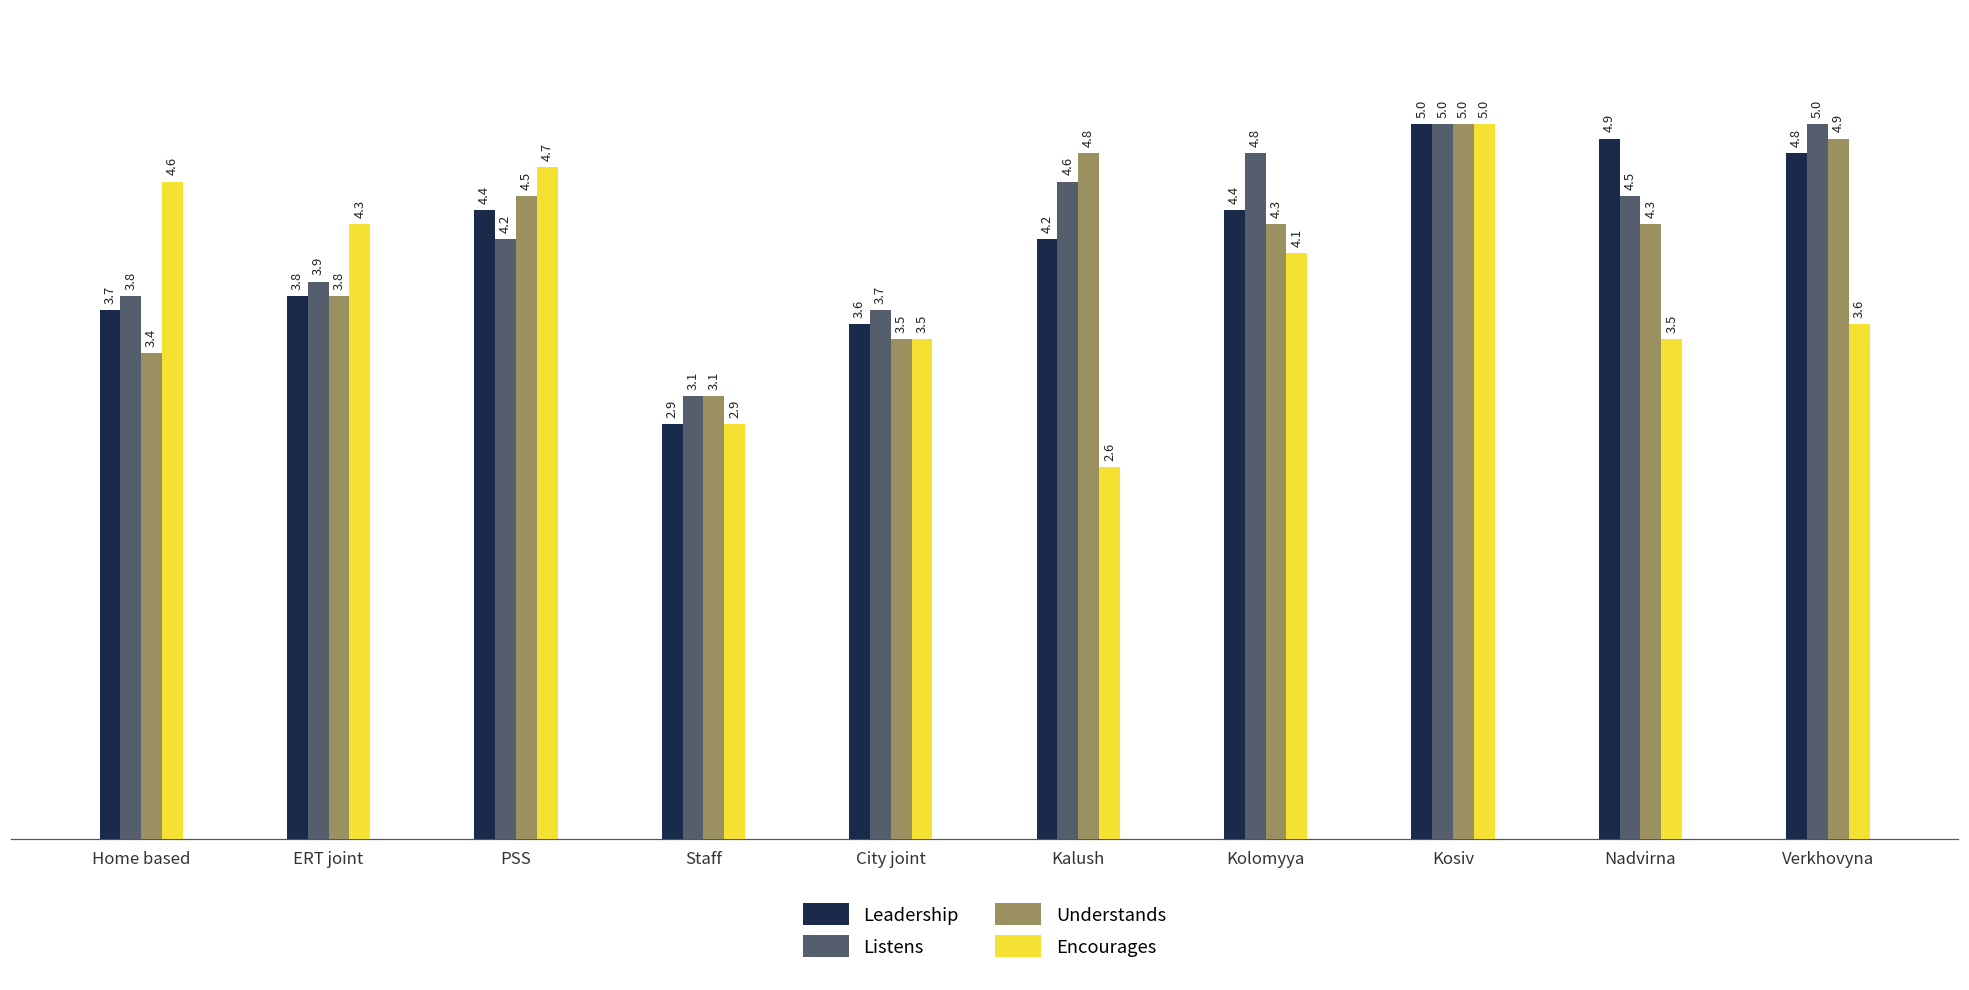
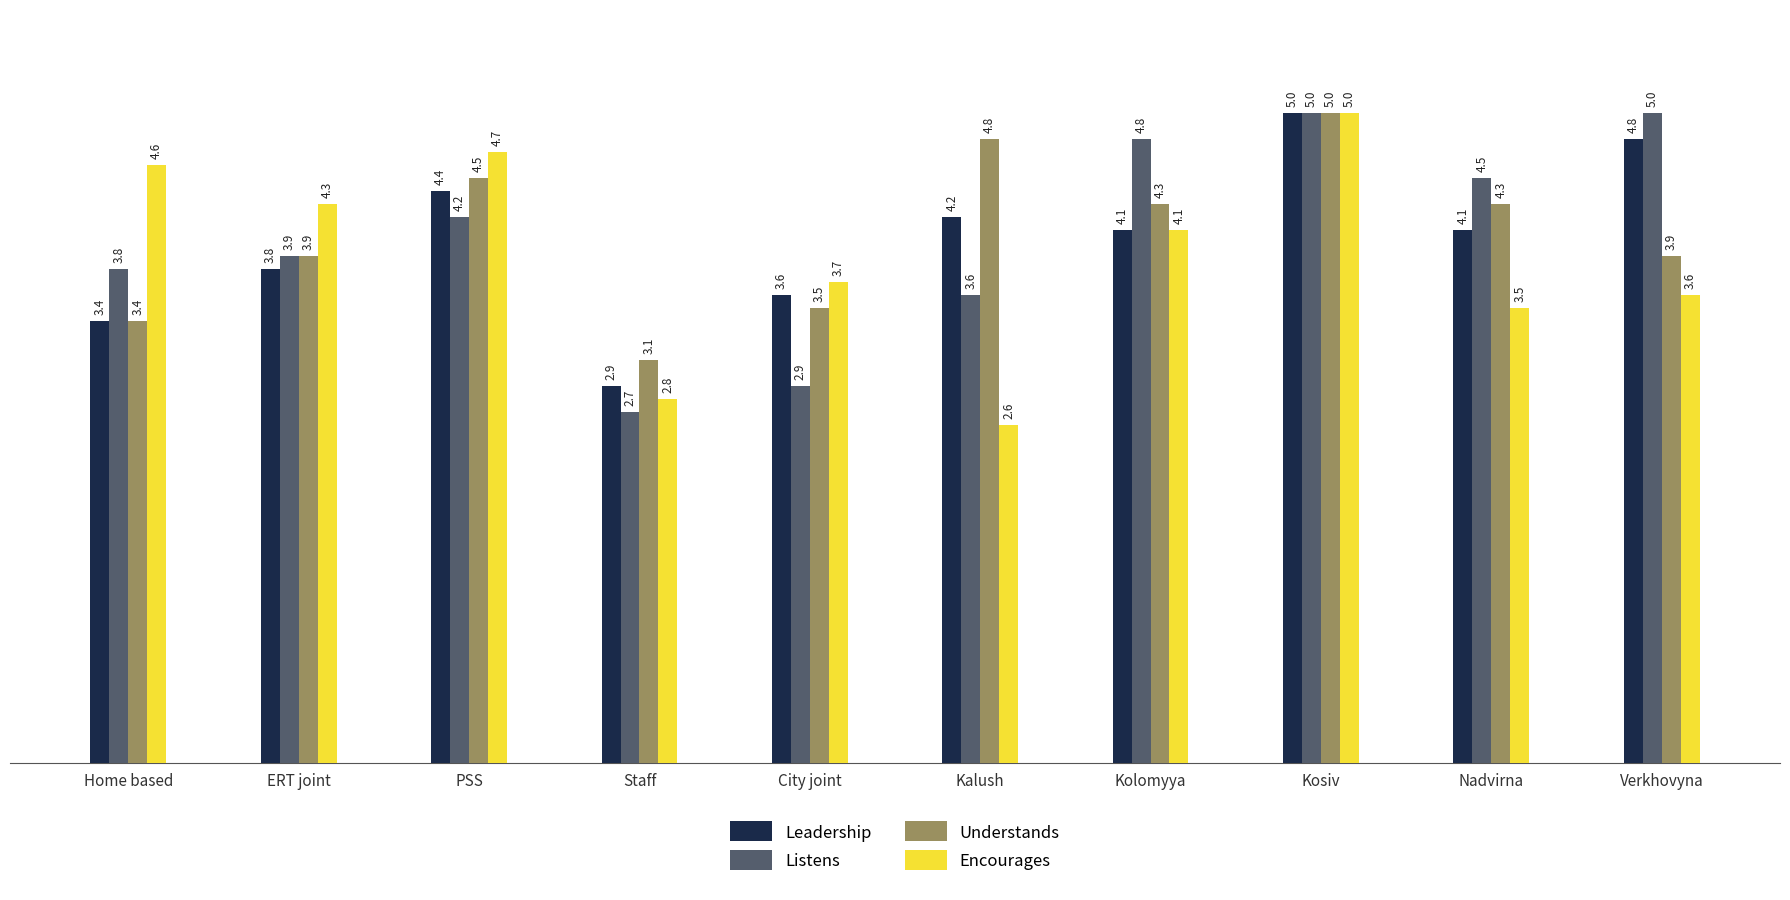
  {
    "Leadership": {
-     "Home based": 3.7,
+     "Home based": 3.4,
      "ERT joint": 3.8,
      "PSS": 4.4,
      "Staff": 2.9,
      "City joint": 3.6,
      "Kalush": 4.2,
-     "Kolomyya": 4.4,
+     "Kolomyya": 4.1,
      "Kosiv": 5.0,
-     "Nadvirna": 4.9,
+     "Nadvirna": 4.1,
      "Verkhovyna": 4.8
    },
    "Listens": {
      "Home based": 3.8,
      "ERT joint": 3.9,
      "PSS": 4.2,
-     "Staff": 3.1,
-     "City joint": 3.7,
-     "Kalush": 4.6,
+     "Staff": 2.7,
+     "City joint": 2.9,
+     "Kalush": 3.6,
      "Kolomyya": 4.8,
      "Kosiv": 5.0,
      "Nadvirna": 4.5,
      "Verkhovyna": 5.0
    },
    "Understands": {
      "Home based": 3.4,
-     "ERT joint": 3.8,
+     "ERT joint": 3.9,
      "PSS": 4.5,
      "Staff": 3.1,
      "City joint": 3.5,
      "Kalush": 4.8,
      "Kolomyya": 4.3,
      "Kosiv": 5.0,
      "Nadvirna": 4.3,
-     "Verkhovyna": 4.9
+     "Verkhovyna": 3.9
    },
    "Encourages": {
      "Home based": 4.6,
      "ERT joint": 4.3,
      "PSS": 4.7,
-     "Staff": 2.9,
-     "City joint": 3.5,
+     "Staff": 2.8,
+     "City joint": 3.7,
      "Kalush": 2.6,
      "Kolomyya": 4.1,
      "Kosiv": 5.0,
      "Nadvirna": 3.5,
      "Verkhovyna": 3.6
    }
  }
